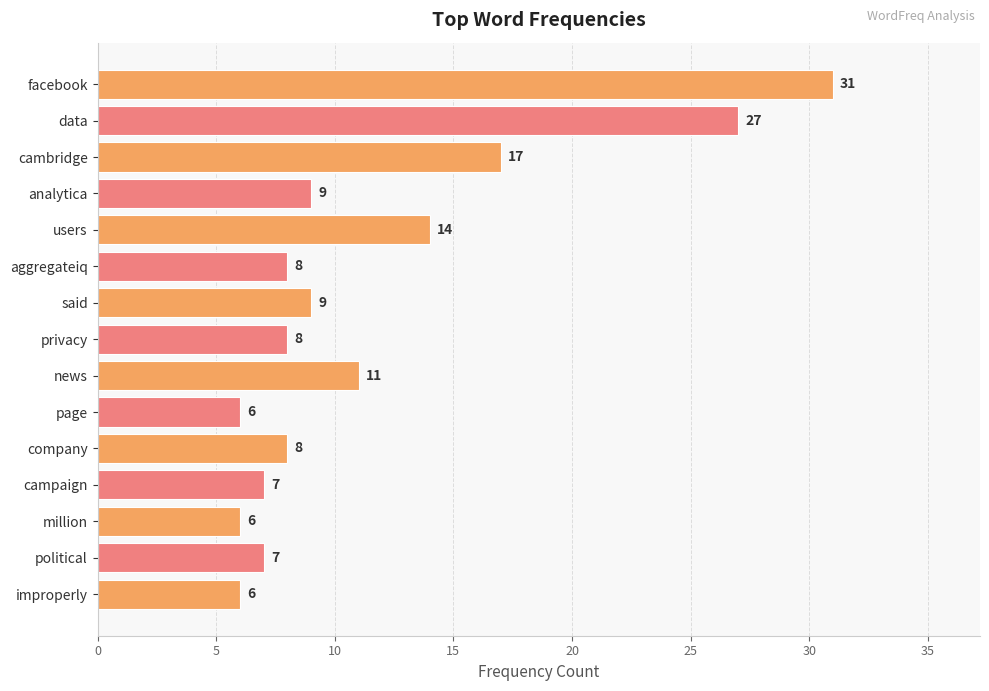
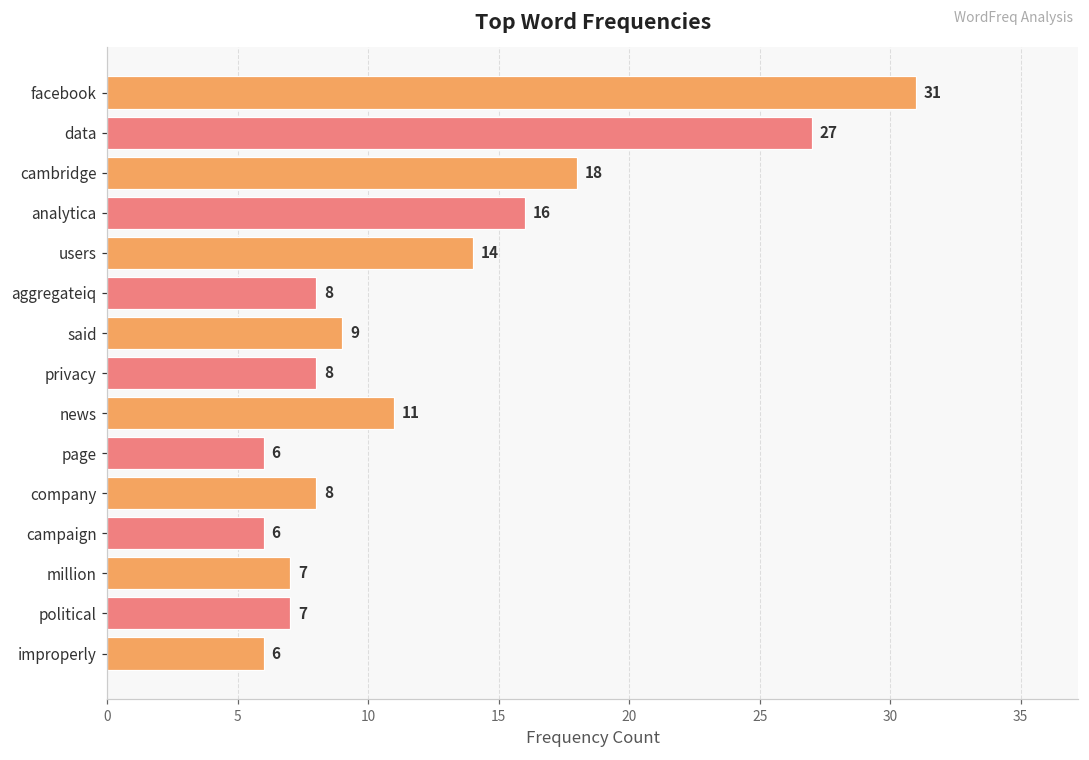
  {
    "facebook": 31,
    "data": 27,
-   "cambridge": 17,
-   "analytica": 9,
+   "cambridge": 18,
+   "analytica": 16,
    "users": 14,
    "aggregateiq": 8,
    "said": 9,
    "privacy": 8,
    "news": 11,
    "page": 6,
    "company": 8,
-   "campaign": 7,
-   "million": 6,
+   "campaign": 6,
+   "million": 7,
    "political": 7,
    "improperly": 6
  }
